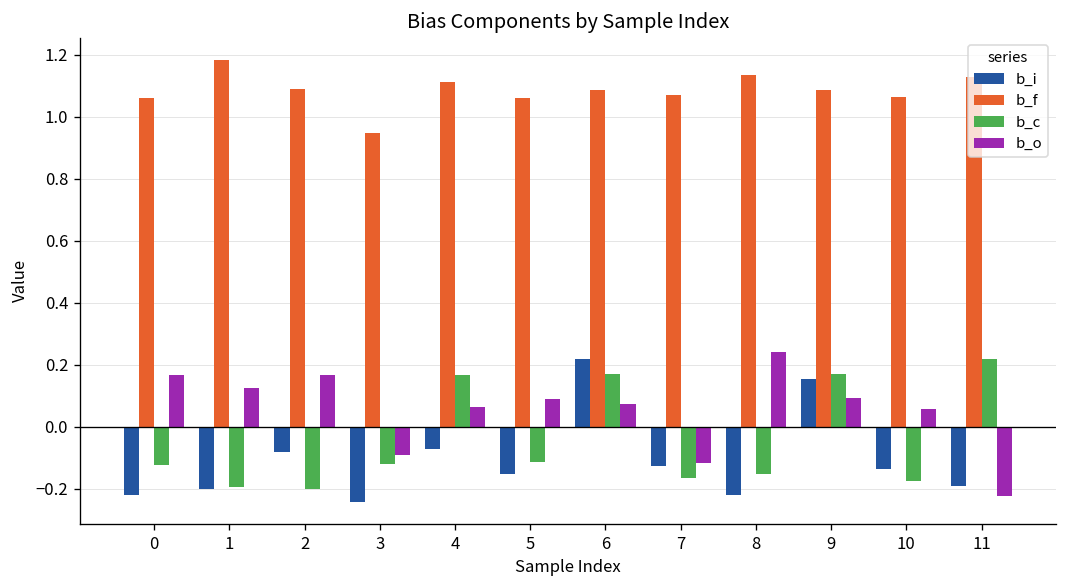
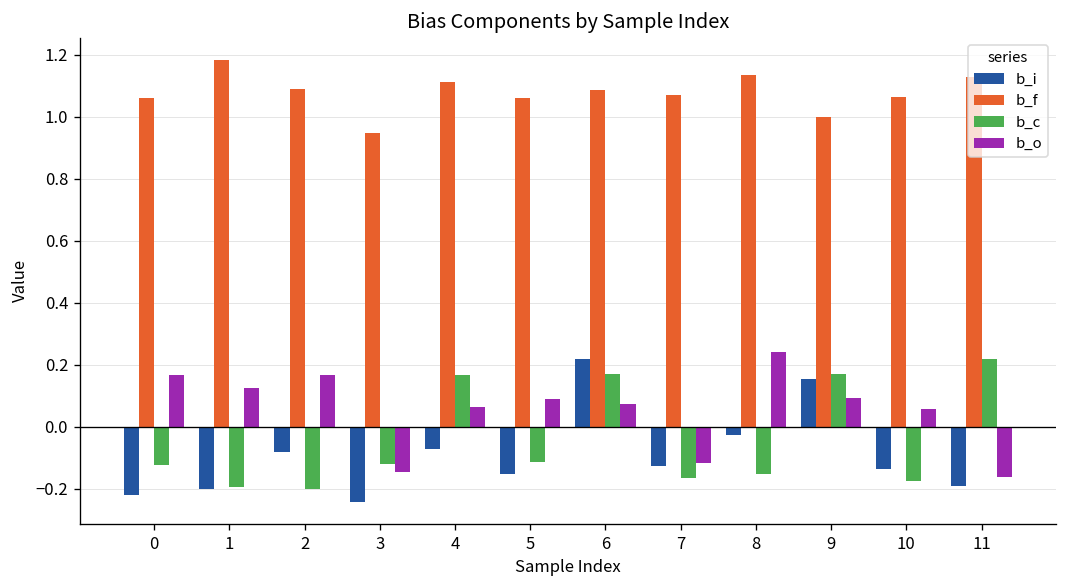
  {
    "b_i": {
      "0": -0.22,
      "1": -0.20,
      "2": -0.08,
      "3": -0.24,
      "4": -0.07,
      "5": -0.15,
      "6": 0.22,
      "7": -0.13,
-     "8": -0.22,
+     "8": -0.03,
      "9": 0.15,
      "10": -0.14,
      "11": -0.19
    },
    "b_f": {
      "0": 1.06,
      "1": 1.18,
      "2": 1.09,
      "3": 0.95,
      "4": 1.11,
      "5": 1.06,
      "6": 1.09,
      "7": 1.07,
      "8": 1.13,
-     "9": 1.09,
+     "9": 1.00,
      "10": 1.06
    },
    "b_c": {
      "0": -0.12,
      "1": -0.19,
      "2": -0.20,
      "3": -0.12,
      "4": 0.17,
      "5": -0.11,
      "6": 0.17,
      "7": -0.17,
      "8": -0.15,
      "9": 0.17,
      "10": -0.18,
      "11": 0.22
    },
    "b_o": {
      "0": 0.17,
      "1": 0.13,
      "2": 0.17,
-     "3": -0.09,
+     "3": -0.15,
      "4": 0.06,
      "5": 0.09,
      "6": 0.07,
      "7": -0.12,
      "8": 0.24,
      "9": 0.09,
      "10": 0.06,
-     "11": -0.22
+     "11": -0.16
    }
  }
